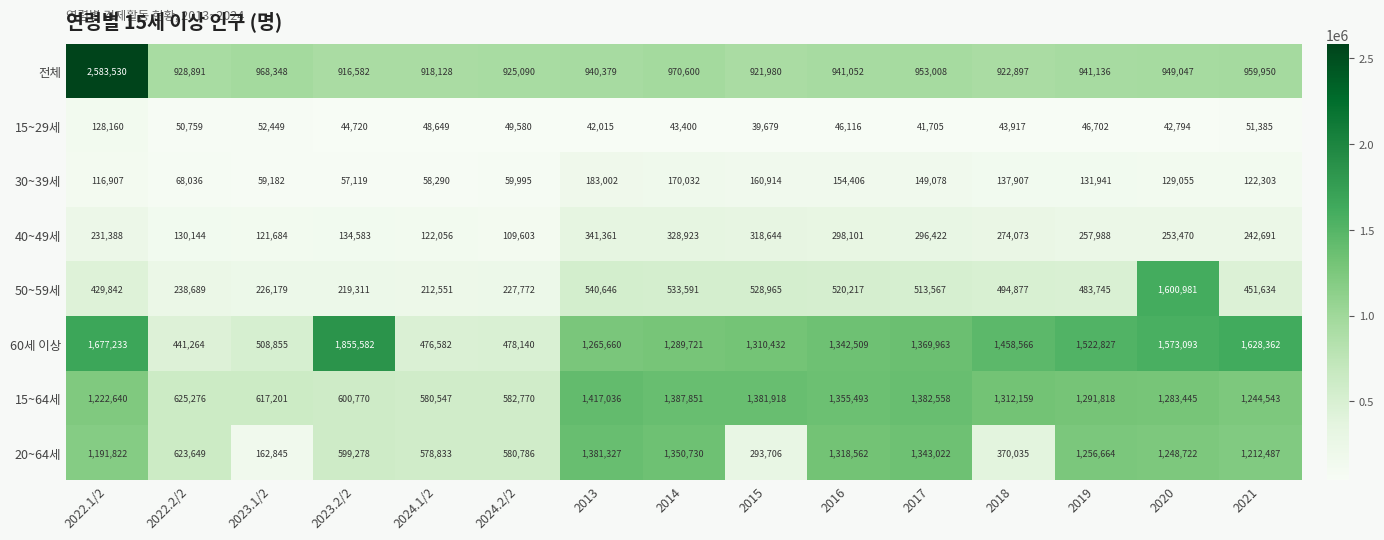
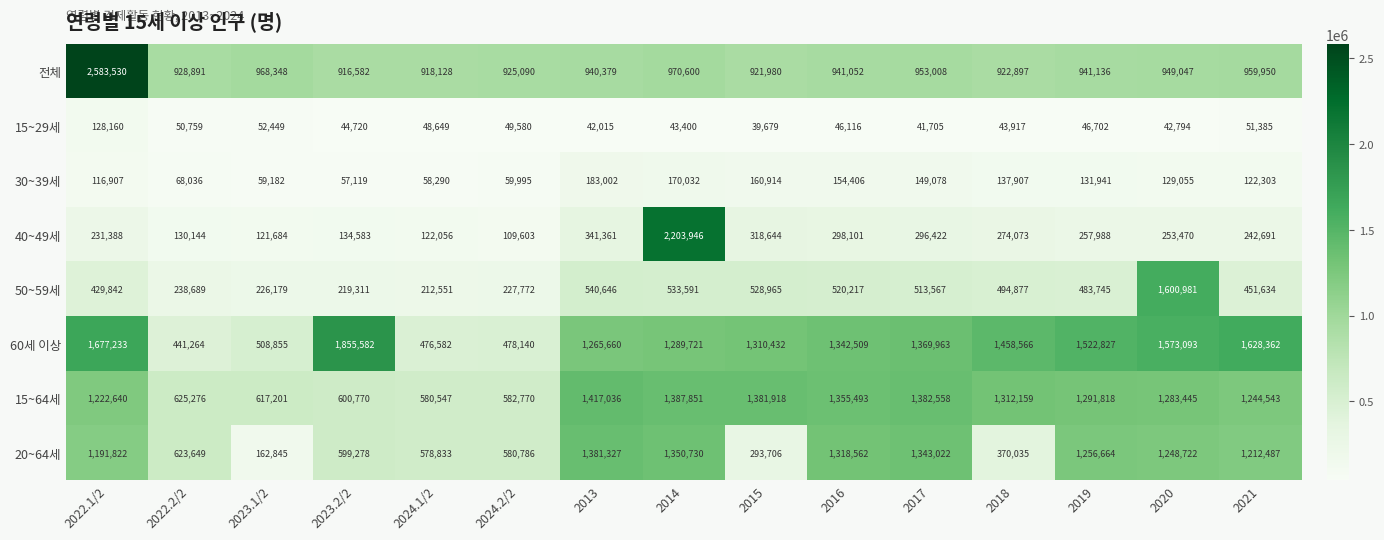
  {
    "전체": {
      "2022.1/2": "2,583,530",
      "2022.2/2": "928,891",
      "2023.1/2": "968,348",
      "2023.2/2": "916,582",
      "2024.1/2": "918,128",
      "2024.2/2": "925,090",
      "2013": "940,379",
      "2014": "970,600",
      "2015": "921,980",
      "2016": "941,052",
      "2017": "953,008",
      "2018": "922,897",
      "2019": "941,136",
      "2020": "949,047",
      "2021": "959,950"
    },
    "15~29세": {
      "2022.1/2": "128,160",
      "2022.2/2": "50,759",
      "2023.1/2": "52,449",
      "2023.2/2": "44,720",
      "2024.1/2": "48,649",
      "2024.2/2": "49,580",
      "2013": "42,015",
      "2014": "43,400",
      "2015": "39,679",
      "2016": "46,116",
      "2017": "41,705",
      "2018": "43,917",
      "2019": "46,702",
      "2020": "42,794",
      "2021": "51,385"
    },
    "30~39세": {
      "2022.1/2": "116,907",
      "2022.2/2": "68,036",
      "2023.1/2": "59,182",
      "2023.2/2": "57,119",
      "2024.1/2": "58,290",
      "2024.2/2": "59,995",
      "2013": "183,002",
      "2014": "170,032",
      "2015": "160,914",
      "2016": "154,406",
      "2017": "149,078",
      "2018": "137,907",
      "2019": "131,941",
      "2020": "129,055",
      "2021": "122,303"
    },
    "40~49세": {
      "2022.1/2": "231,388",
      "2022.2/2": "130,144",
      "2023.1/2": "121,684",
      "2023.2/2": "134,583",
      "2024.1/2": "122,056",
      "2024.2/2": "109,603",
      "2013": "341,361",
-     "2014": "328,923",
+     "2014": "2,203,946",
      "2015": "318,644",
      "2016": "298,101",
      "2017": "296,422",
      "2018": "274,073",
      "2019": "257,988",
      "2020": "253,470",
      "2021": "242,691"
    },
    "50~59세": {
      "2022.1/2": "429,842",
      "2022.2/2": "238,689",
      "2023.1/2": "226,179",
      "2023.2/2": "219,311",
      "2024.1/2": "212,551",
      "2024.2/2": "227,772",
      "2013": "540,646",
      "2014": "533,591",
      "2015": "528,965",
      "2016": "520,217",
      "2017": "513,567",
      "2018": "494,877",
      "2019": "483,745",
      "2020": "1,600,981",
      "2021": "451,634"
    },
    "60세 이상": {
      "2022.1/2": "1,677,233",
      "2022.2/2": "441,264",
      "2023.1/2": "508,855",
      "2023.2/2": "1,855,582",
      "2024.1/2": "476,582",
      "2024.2/2": "478,140",
      "2013": "1,265,660",
      "2014": "1,289,721",
      "2015": "1,310,432",
      "2016": "1,342,509",
      "2017": "1,369,963",
      "2018": "1,458,566",
      "2019": "1,522,827",
      "2020": "1,573,093",
      "2021": "1,628,362"
    },
    "15~64세": {
      "2022.1/2": "1,222,640",
      "2022.2/2": "625,276",
      "2023.1/2": "617,201",
      "2023.2/2": "600,770",
      "2024.1/2": "580,547",
      "2024.2/2": "582,770",
      "2013": "1,417,036",
      "2014": "1,387,851",
      "2015": "1,381,918",
      "2016": "1,355,493",
      "2017": "1,382,558",
      "2018": "1,312,159",
      "2019": "1,291,818",
      "2020": "1,283,445",
      "2021": "1,244,543"
    },
    "20~64세": {
      "2022.1/2": "1,191,822",
      "2022.2/2": "623,649",
      "2023.1/2": "162,845",
      "2023.2/2": "599,278",
      "2024.1/2": "578,833",
      "2024.2/2": "580,786",
      "2013": "1,381,327",
      "2014": "1,350,730",
      "2015": "293,706",
      "2016": "1,318,562",
      "2017": "1,343,022",
      "2018": "370,035",
      "2019": "1,256,664",
      "2020": "1,248,722",
      "2021": "1,212,487"
    }
  }
